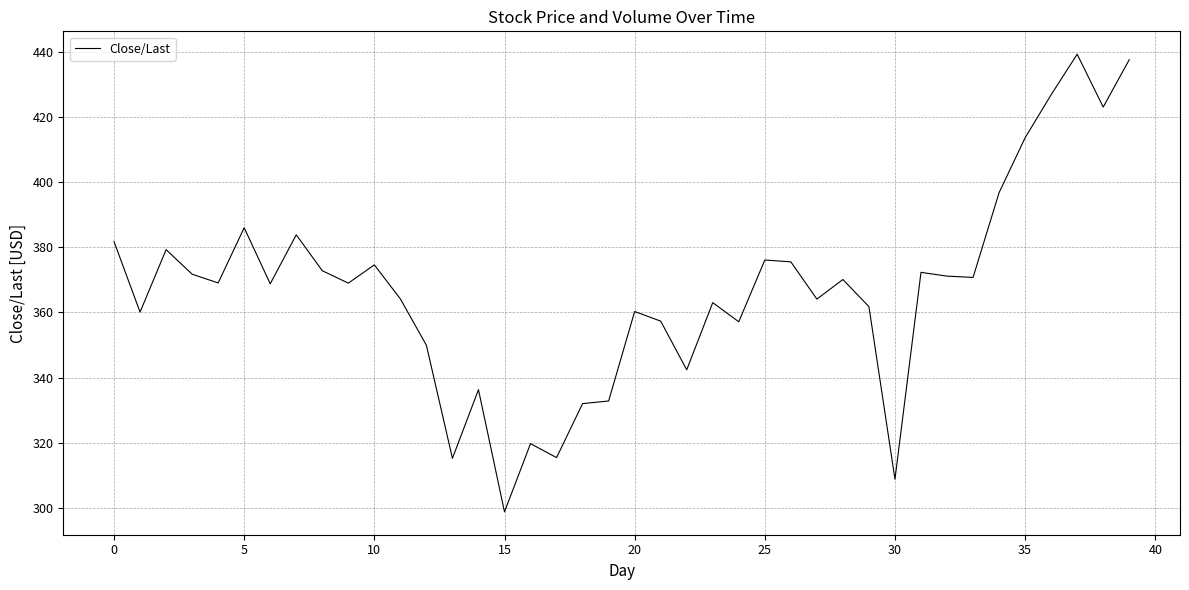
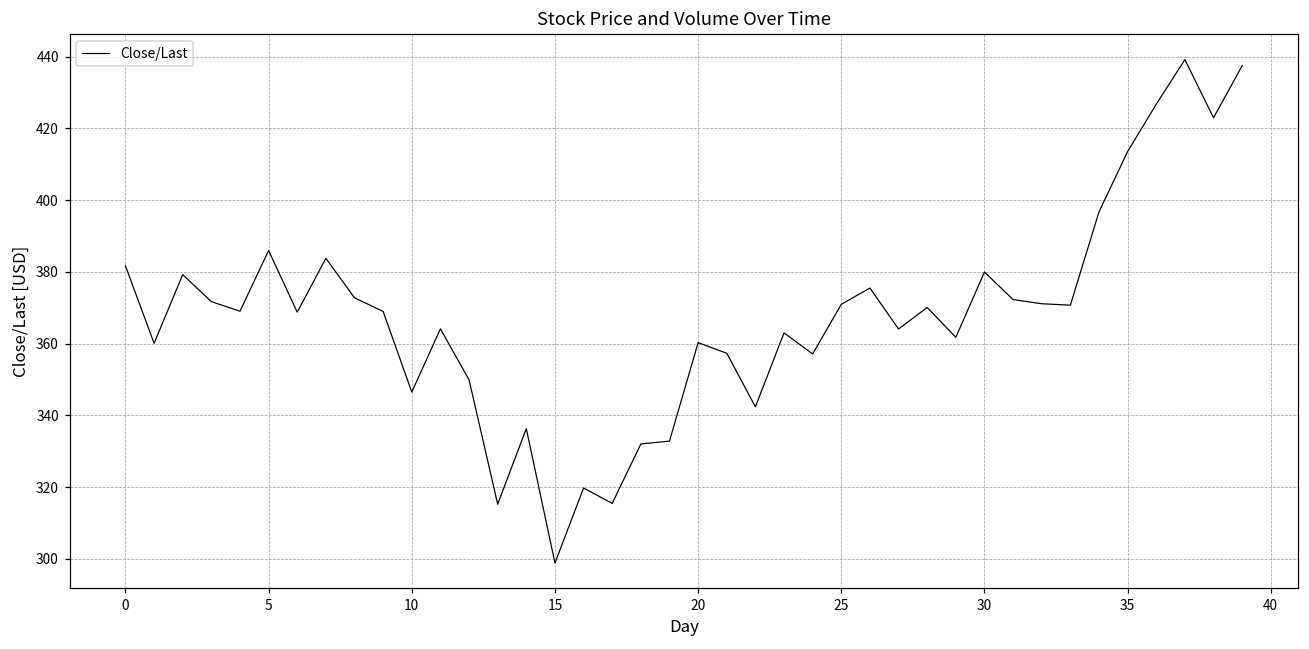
  {
    "0": 382,
    "5": 386,
-   "10": 375,
+   "10": 346,
    "15": 299,
    "20": 360,
-   "25": 376,
-   "30": 309,
+   "25": 371,
+   "30": 380,
    "35": 414
  }
